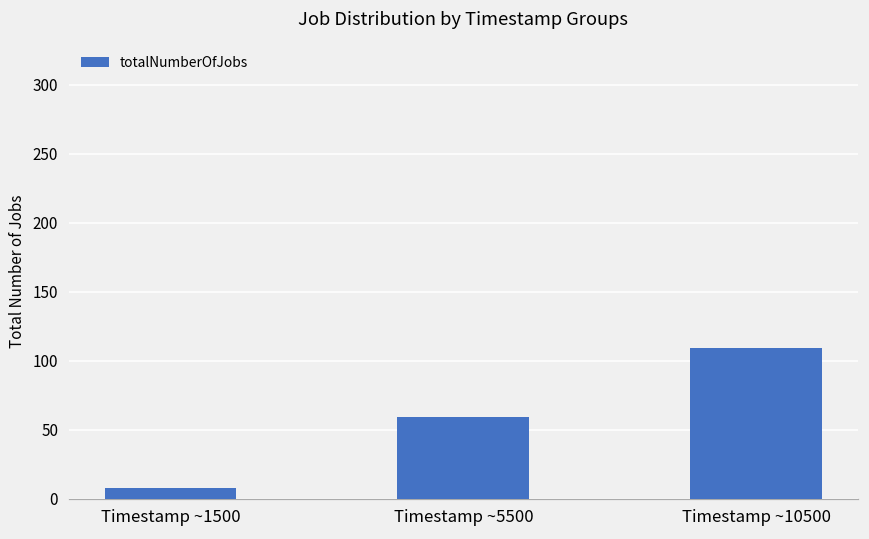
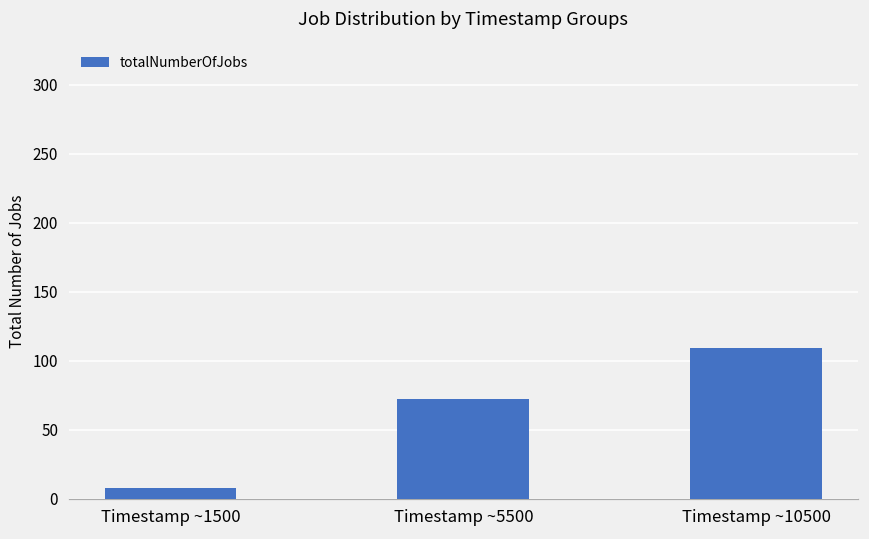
  {
    "Timestamp ~1500": 8,
-   "Timestamp ~5500": 59,
+   "Timestamp ~5500": 72,
    "Timestamp ~10500": 109
  }
